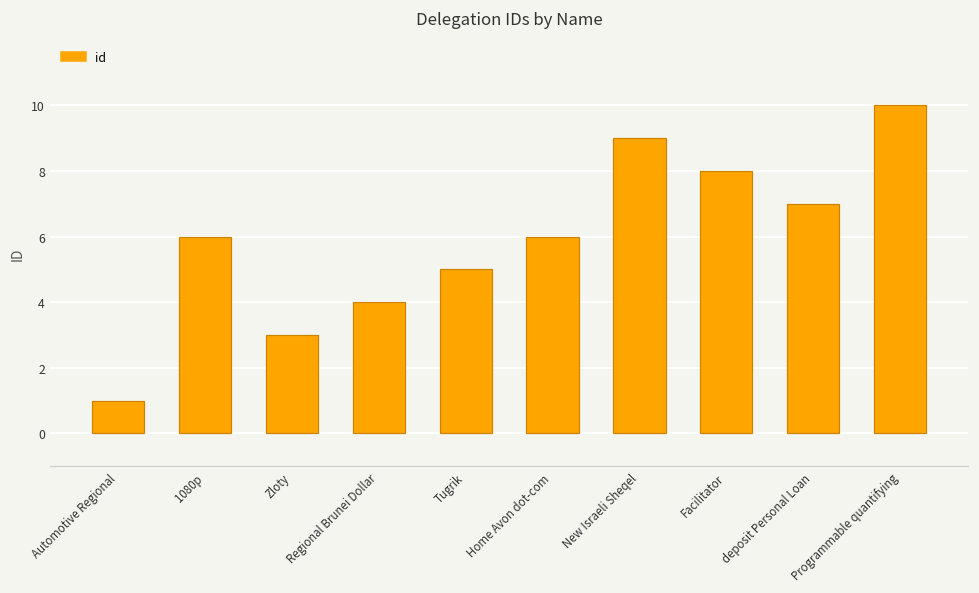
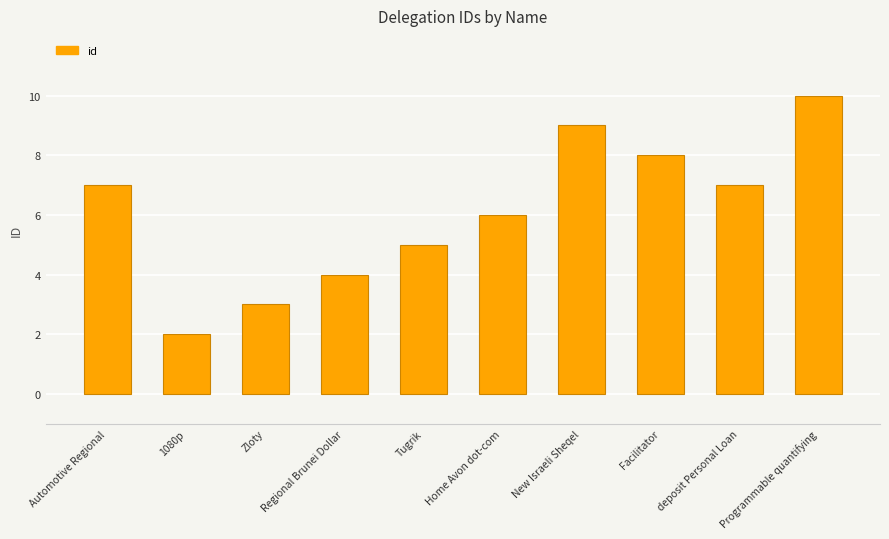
  {
-   "Automotive Regional": 1,
-   "1080p": 6,
+   "Automotive Regional": 7,
+   "1080p": 2,
    "Zloty": 3,
    "Regional Brunei Dollar": 4,
    "Tugrik": 5,
    "Home Avon dot-com": 6,
    "New Israeli Sheqel": 9,
    "Facilitator": 8,
    "deposit Personal Loan": 7,
    "Programmable quantifying": 10
  }
